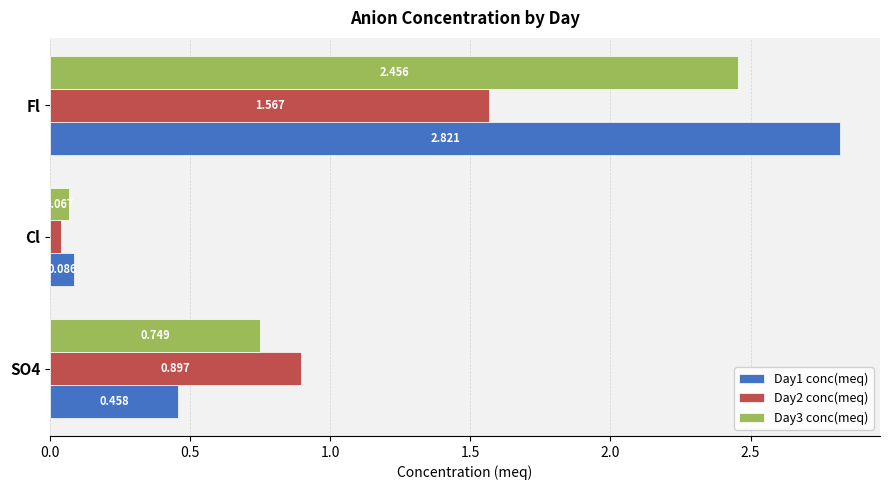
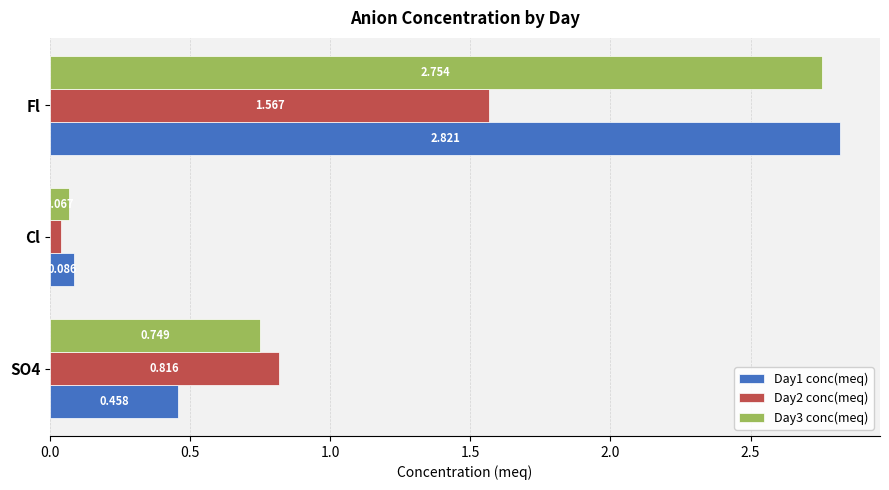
  {
    "Day1 conc(meq)": {
      "Fl": 2.821,
      "Cl": 0.086,
      "SO4": 0.458
    },
    "Day2 conc(meq)": {
      "Fl": 1.567,
-     "SO4": 0.897
+     "SO4": 0.816
    },
    "Day3 conc(meq)": {
-     "Fl": 2.456,
+     "Fl": 2.754,
      "Cl": 0.067,
      "SO4": 0.749
    }
  }
